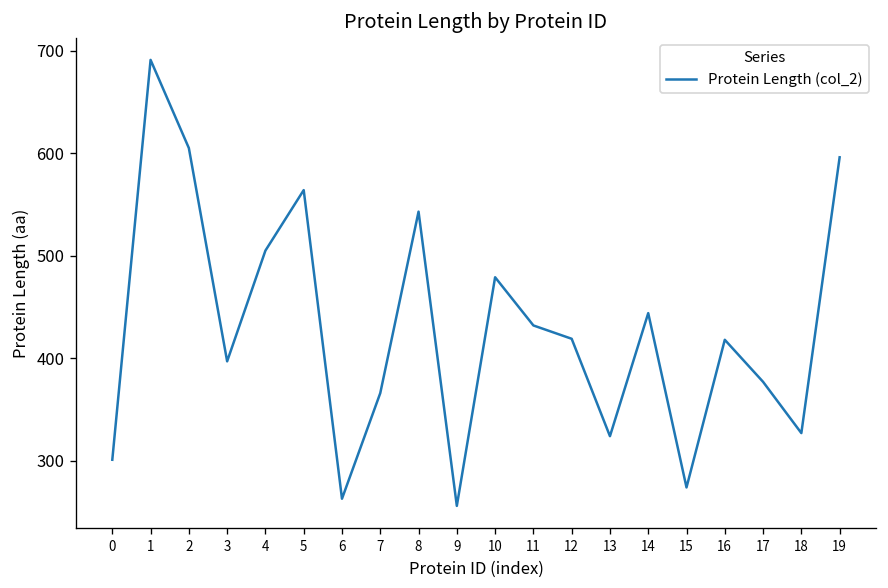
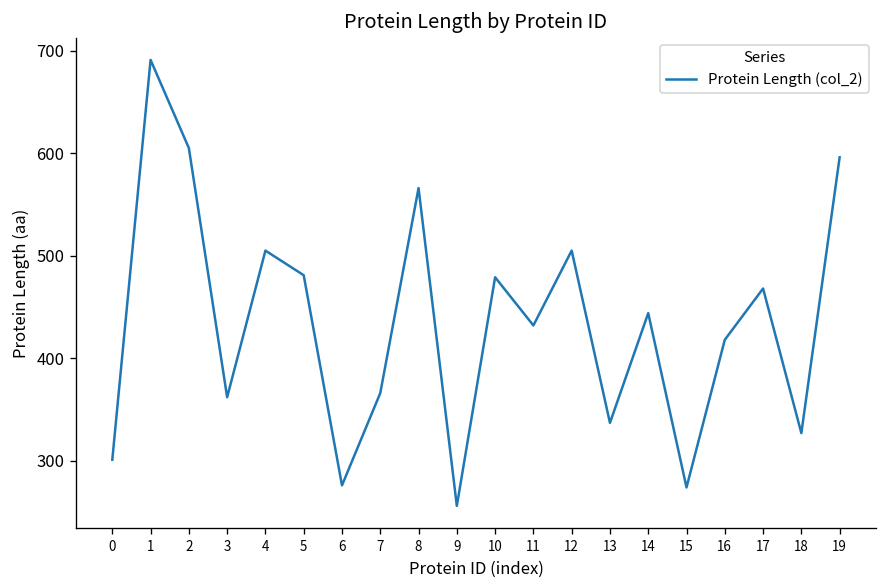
  {
    "0": 300,
    "1": 690,
    "2": 610,
-   "3": 400,
+   "3": 360,
    "4": 510,
-   "5": 560,
-   "6": 260,
+   "5": 480,
+   "6": 280,
    "7": 370,
-   "8": 540,
+   "8": 570,
    "9": 260,
    "10": 480,
    "11": 430,
-   "12": 420,
-   "13": 320,
+   "12": 510,
+   "13": 340,
    "14": 440,
    "15": 270,
    "16": 420,
-   "17": 380,
+   "17": 470,
    "18": 330,
    "19": 600
  }
